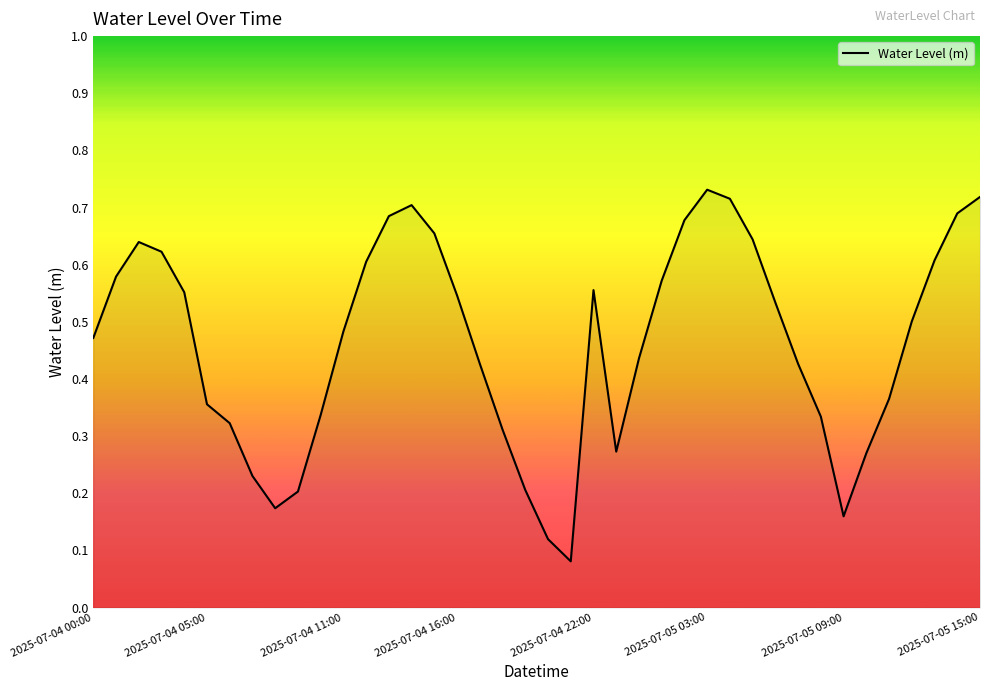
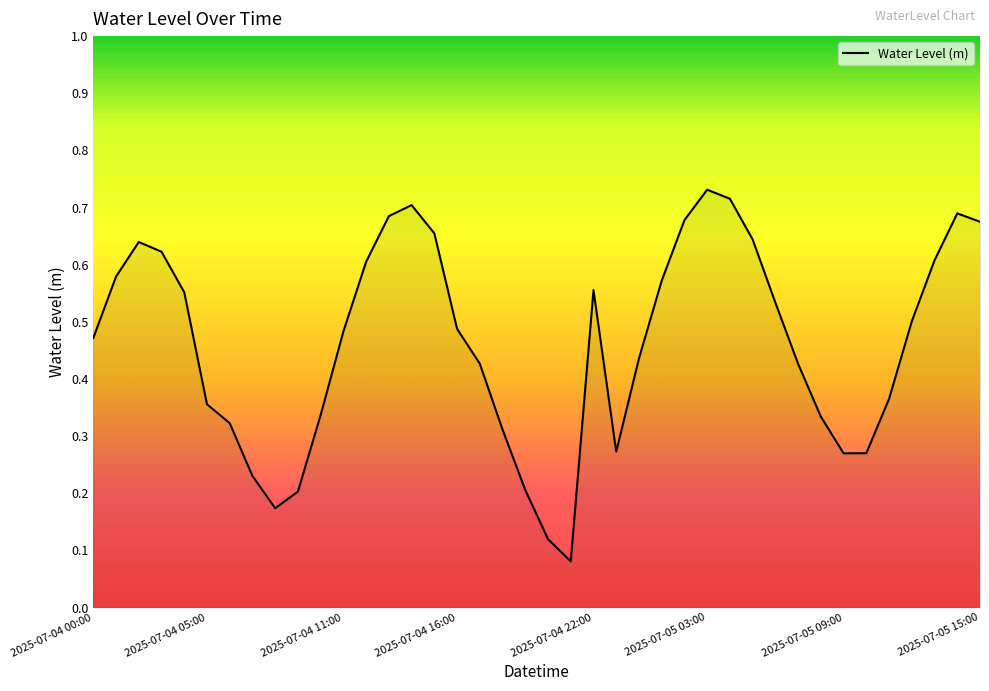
  {
    "2025-07-04 00:00": 0.47,
    "2025-07-04 05:00": 0.36,
    "2025-07-04 11:00": 0.48,
-   "2025-07-04 16:00": 0.55,
+   "2025-07-04 16:00": 0.49,
    "2025-07-04 22:00": 0.56,
    "2025-07-05 03:00": 0.73,
-   "2025-07-05 09:00": 0.16,
-   "2025-07-05 15:00": 0.72
+   "2025-07-05 09:00": 0.27,
+   "2025-07-05 15:00": 0.68
  }
